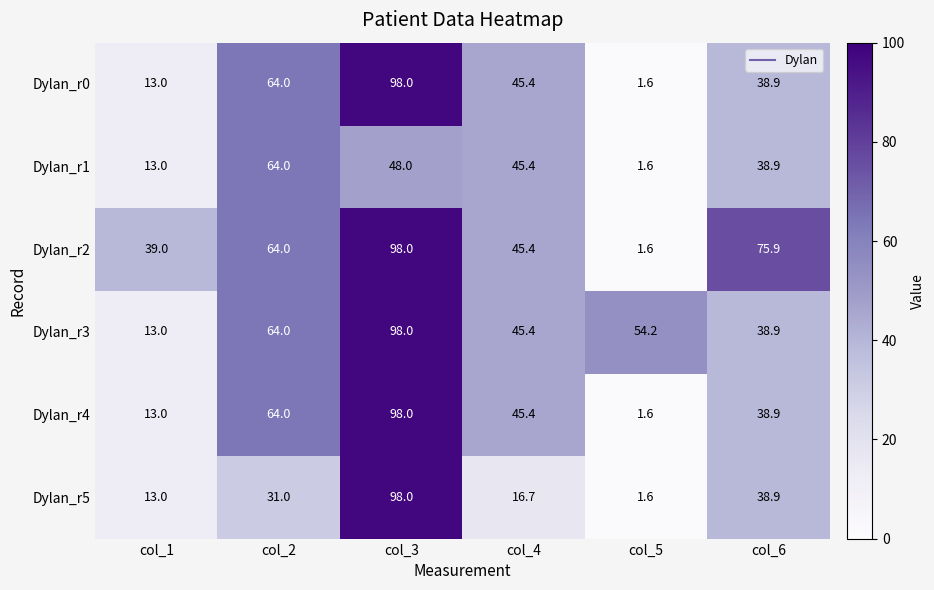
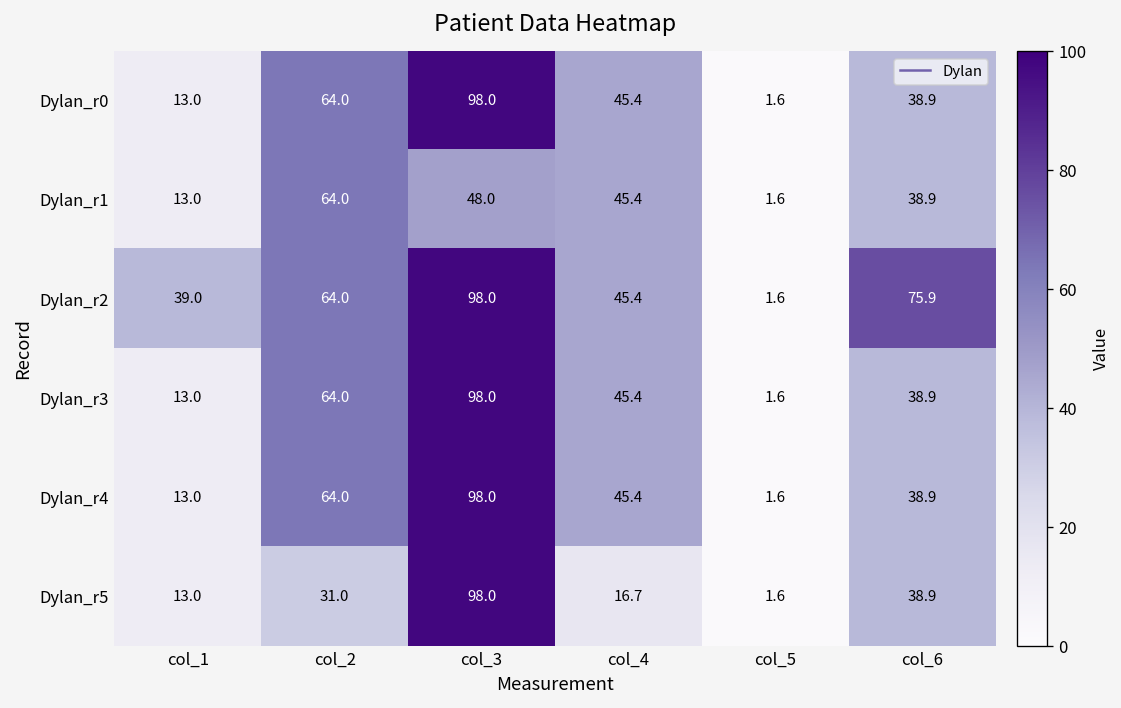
  {
    "Dylan_r0": {
      "col_1": 13.0,
      "col_2": 64.0,
      "col_3": 98.0,
      "col_4": 45.4,
      "col_5": 1.6,
      "col_6": 38.9
    },
    "Dylan_r1": {
      "col_1": 13.0,
      "col_2": 64.0,
      "col_3": 48.0,
      "col_4": 45.4,
      "col_5": 1.6,
      "col_6": 38.9
    },
    "Dylan_r2": {
      "col_1": 39.0,
      "col_2": 64.0,
      "col_3": 98.0,
      "col_4": 45.4,
      "col_5": 1.6,
      "col_6": 75.9
    },
    "Dylan_r3": {
      "col_1": 13.0,
      "col_2": 64.0,
      "col_3": 98.0,
      "col_4": 45.4,
-     "col_5": 54.2,
+     "col_5": 1.6,
      "col_6": 38.9
    },
    "Dylan_r4": {
      "col_1": 13.0,
      "col_2": 64.0,
      "col_3": 98.0,
      "col_4": 45.4,
      "col_5": 1.6,
      "col_6": 38.9
    },
    "Dylan_r5": {
      "col_1": 13.0,
      "col_2": 31.0,
      "col_3": 98.0,
      "col_4": 16.7,
      "col_5": 1.6,
      "col_6": 38.9
    }
  }
